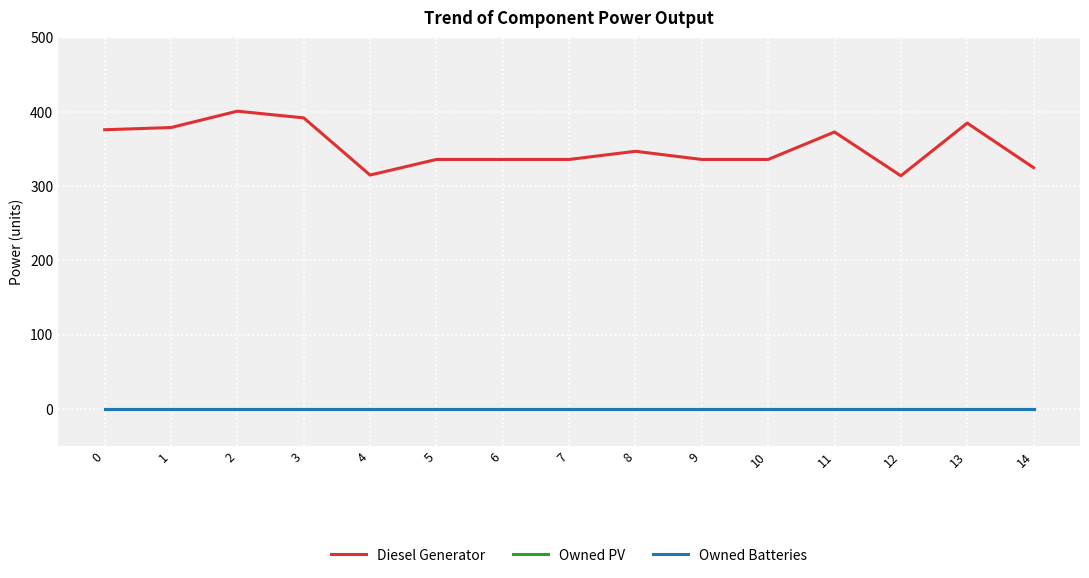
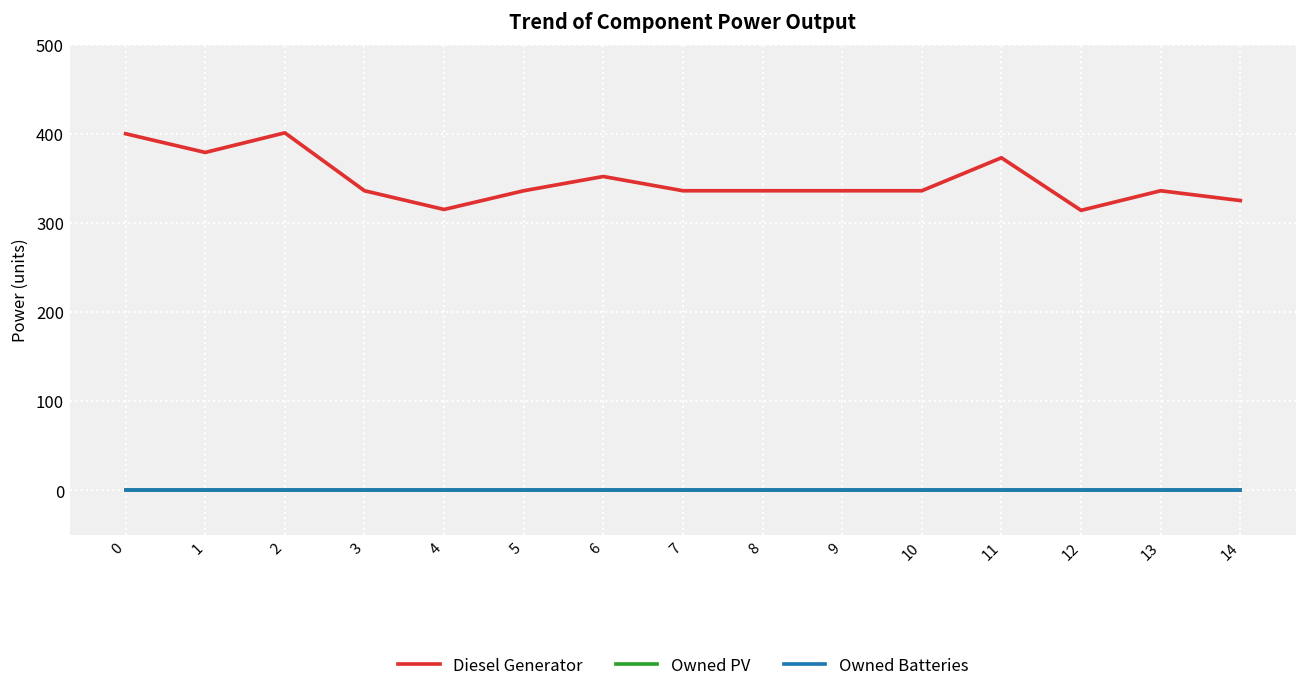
  {
    "Diesel Generator": {
-     "0": 380,
+     "0": 400,
      "1": 380,
      "2": 400,
-     "3": 390,
+     "3": 340,
      "4": 320,
      "5": 340,
-     "6": 340,
+     "6": 350,
      "7": 340,
-     "8": 350,
+     "8": 340,
      "9": 340,
      "10": 340,
      "11": 370,
      "12": 310,
-     "13": 390,
+     "13": 340,
      "14": 330
    },
    "Owned Batteries": {
      "0": 0,
      "1": 0,
      "2": 0,
      "3": 0,
      "4": 0,
      "5": 0,
      "6": 0,
      "7": 0,
      "8": 0,
      "9": 0,
      "10": 0,
      "11": 0,
      "12": 0,
      "13": 0,
      "14": 0
    }
  }
